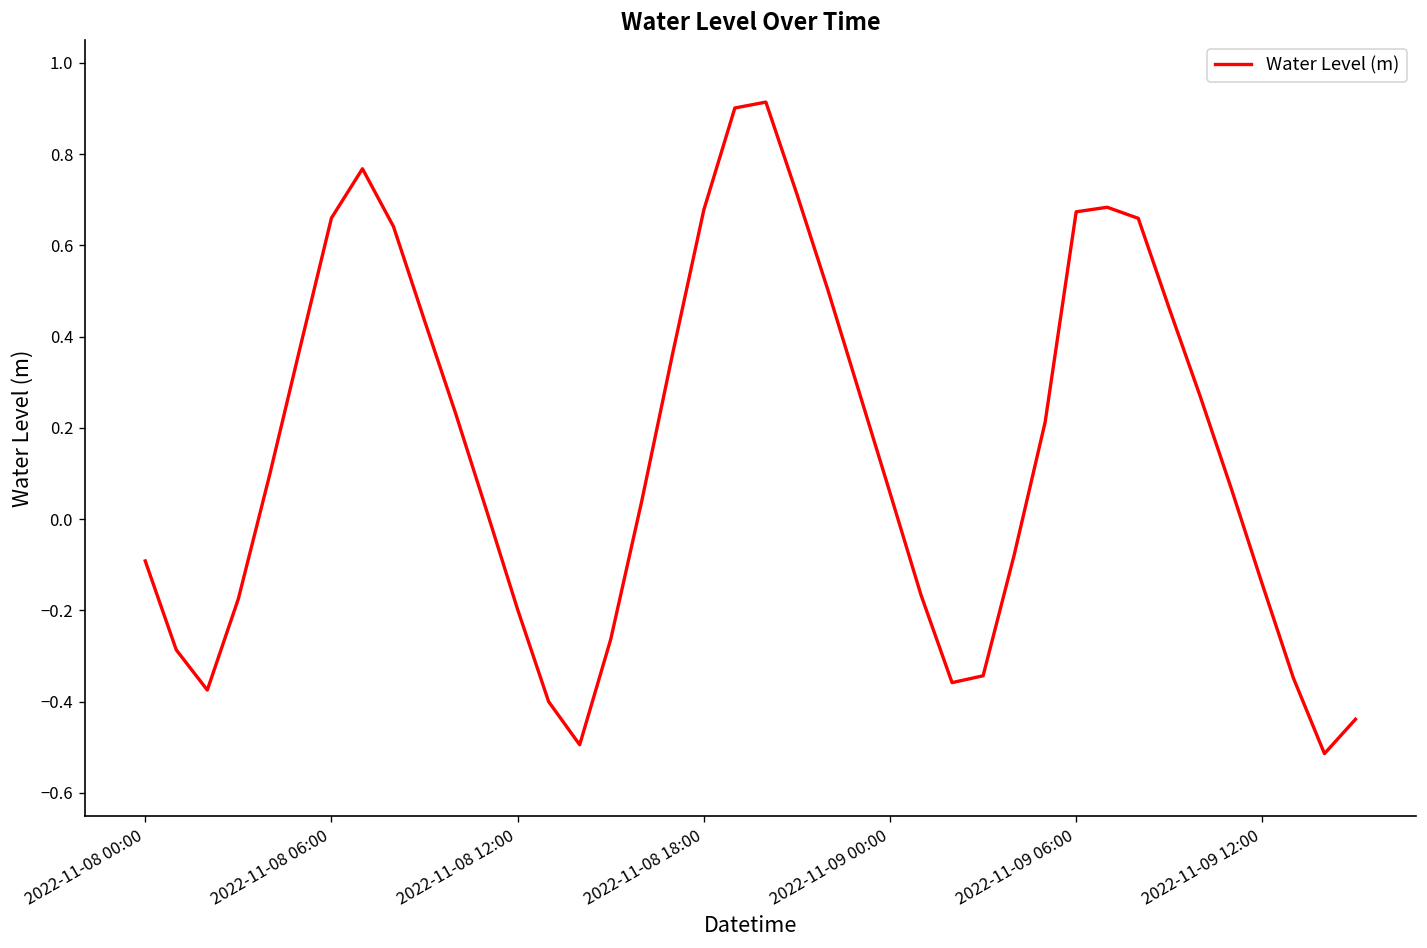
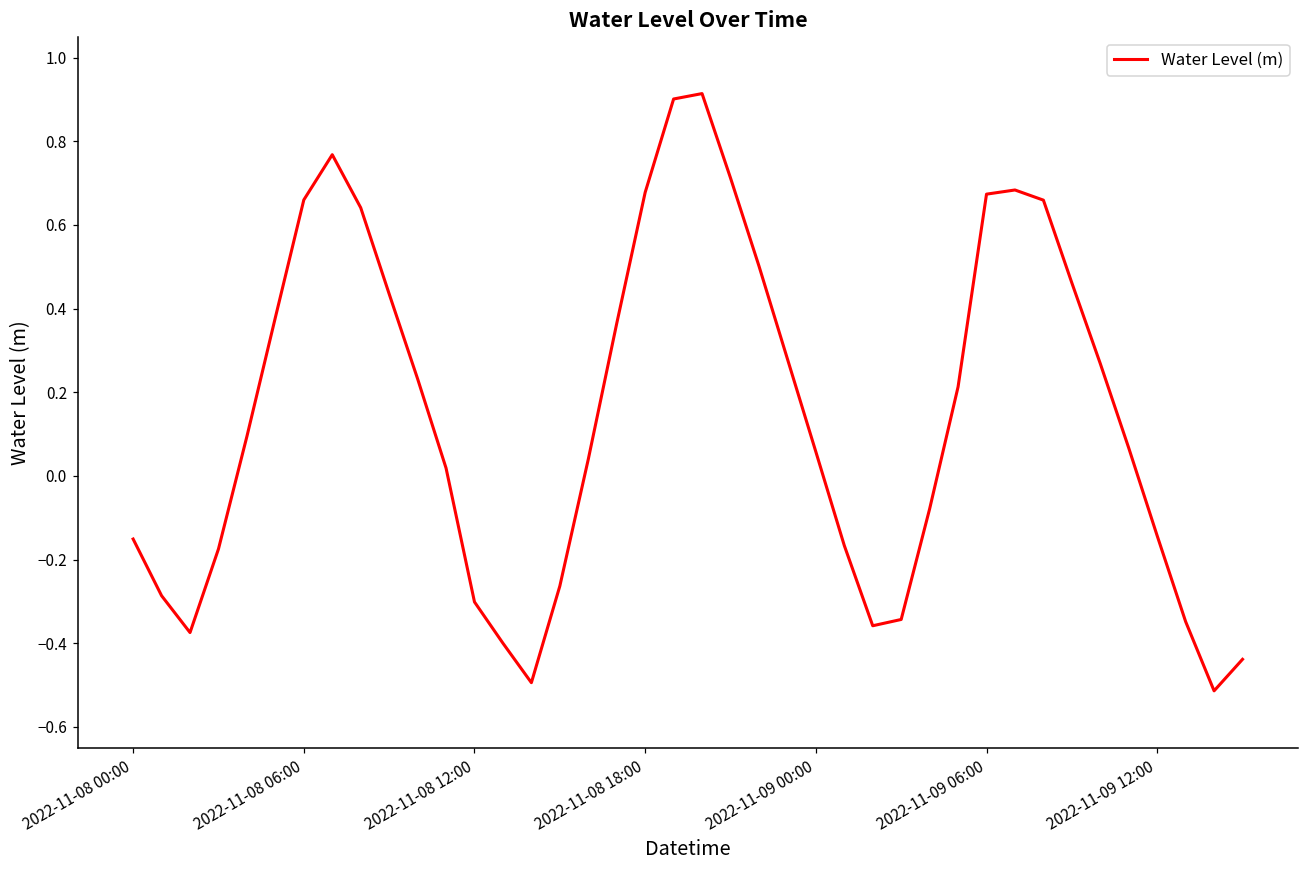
  {
-   "2022-11-08 00:00": -0.09,
+   "2022-11-08 00:00": -0.15,
    "2022-11-08 06:00": 0.66,
-   "2022-11-08 12:00": -0.20,
+   "2022-11-08 12:00": -0.30,
    "2022-11-08 18:00": 0.68,
    "2022-11-09 00:00": 0.06,
    "2022-11-09 06:00": 0.67,
    "2022-11-09 12:00": -0.14
  }
